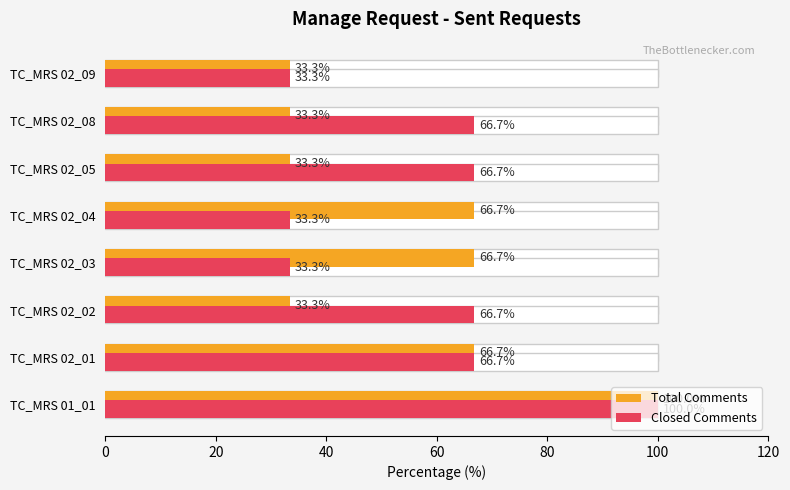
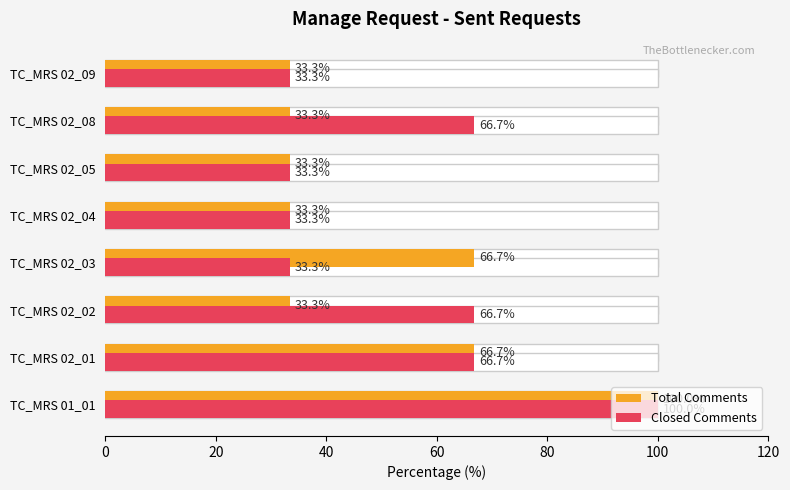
  {
    "Total Comments": {
-     "TC_MRS 02_04": "66.7%"
+     "TC_MRS 02_04": "33.3%"
    },
    "Closed Comments": {
-     "TC_MRS 02_05": "66.7%"
+     "TC_MRS 02_05": "33.3%"
    }
  }
